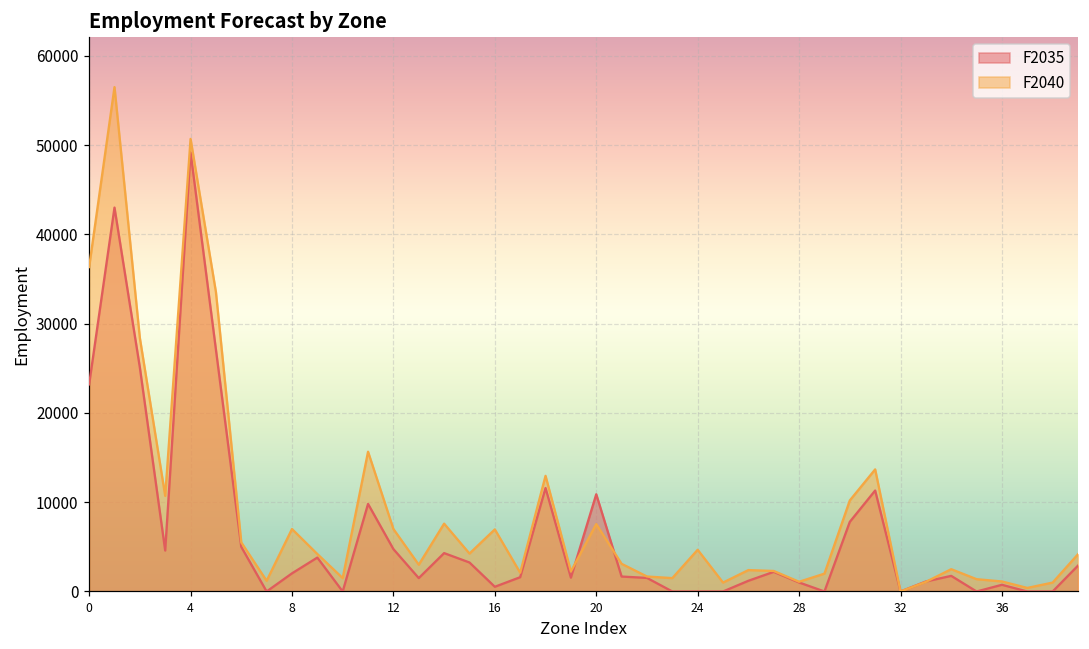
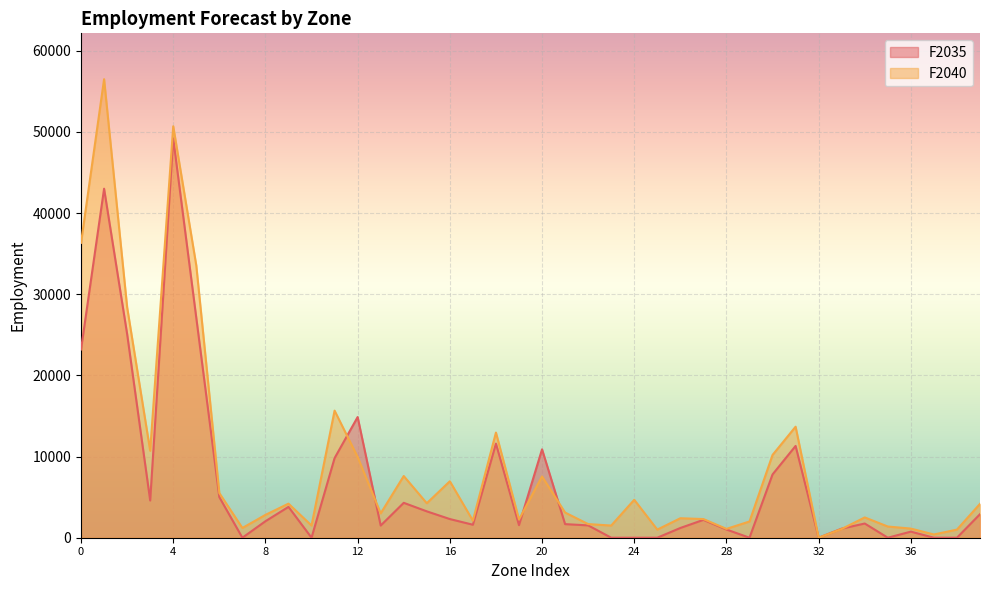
  {
    "F2035": {
      "0": 23000,
      "4": 49000,
      "8": 2000,
-     "12": 5000,
-     "16": 1000,
+     "12": 15000,
+     "16": 2000,
      "20": 11000,
      "24": 0,
      "36": 1000
    },
    "F2040": {
      "0": 36000,
      "4": 51000,
-     "8": 7000,
-     "12": 7000,
+     "8": 3000,
+     "12": 10000,
      "16": 7000,
      "20": 8000,
      "24": 5000,
      "36": 1000
    }
  }
